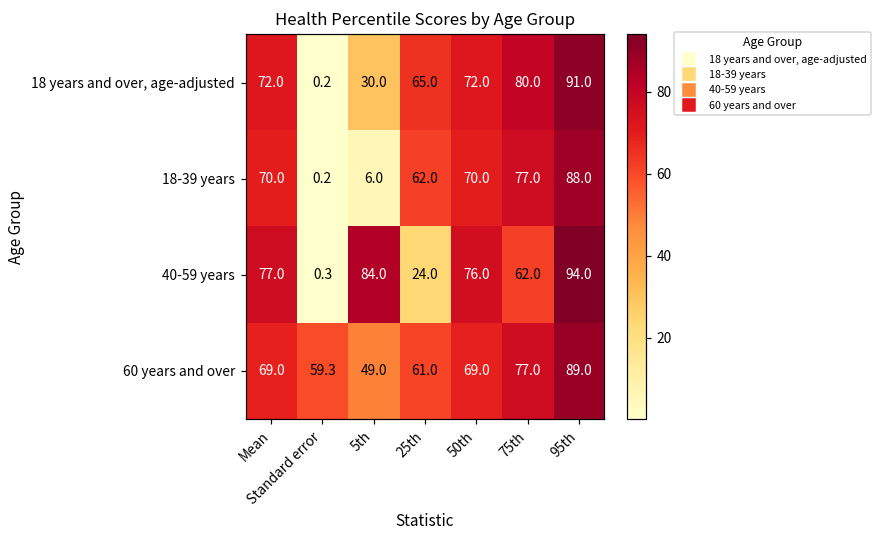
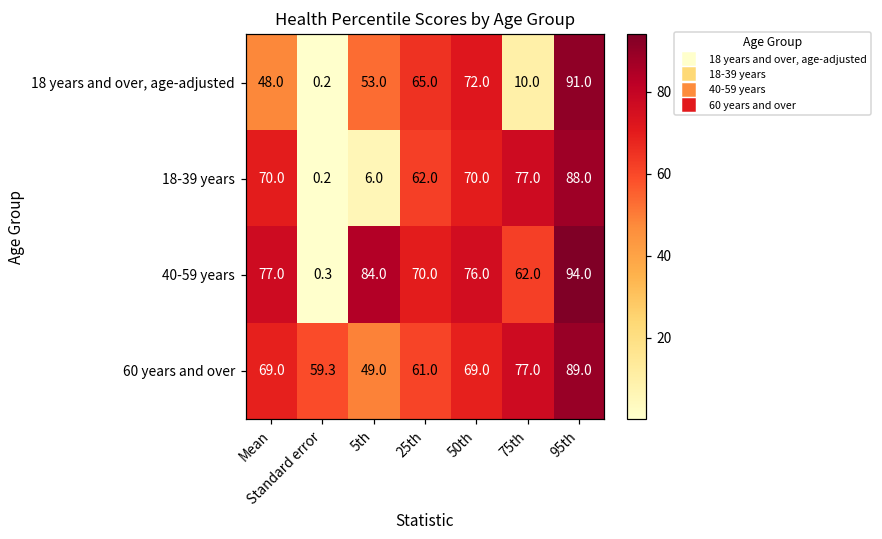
  {
    "18 years and over, age-adjusted": {
-     "Mean": 72.0,
+     "Mean": 48.0,
      "Standard error": 0.2,
-     "5th": 30.0,
+     "5th": 53.0,
      "25th": 65.0,
      "50th": 72.0,
-     "75th": 80.0,
+     "75th": 10.0,
      "95th": 91.0
    },
    "18-39 years": {
      "Mean": 70.0,
      "Standard error": 0.2,
      "5th": 6.0,
      "25th": 62.0,
      "50th": 70.0,
      "75th": 77.0,
      "95th": 88.0
    },
    "40-59 years": {
      "Mean": 77.0,
      "Standard error": 0.3,
      "5th": 84.0,
-     "25th": 24.0,
+     "25th": 70.0,
      "50th": 76.0,
      "75th": 62.0,
      "95th": 94.0
    },
    "60 years and over": {
      "Mean": 69.0,
      "Standard error": 59.3,
      "5th": 49.0,
      "25th": 61.0,
      "50th": 69.0,
      "75th": 77.0,
      "95th": 89.0
    }
  }
